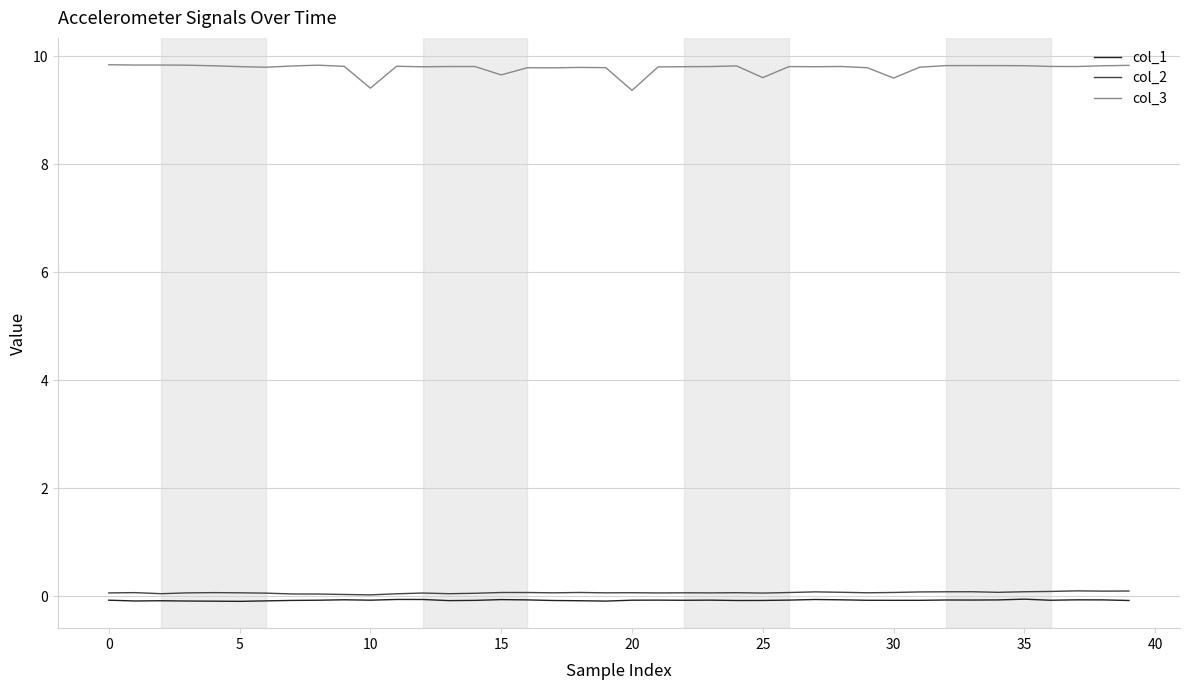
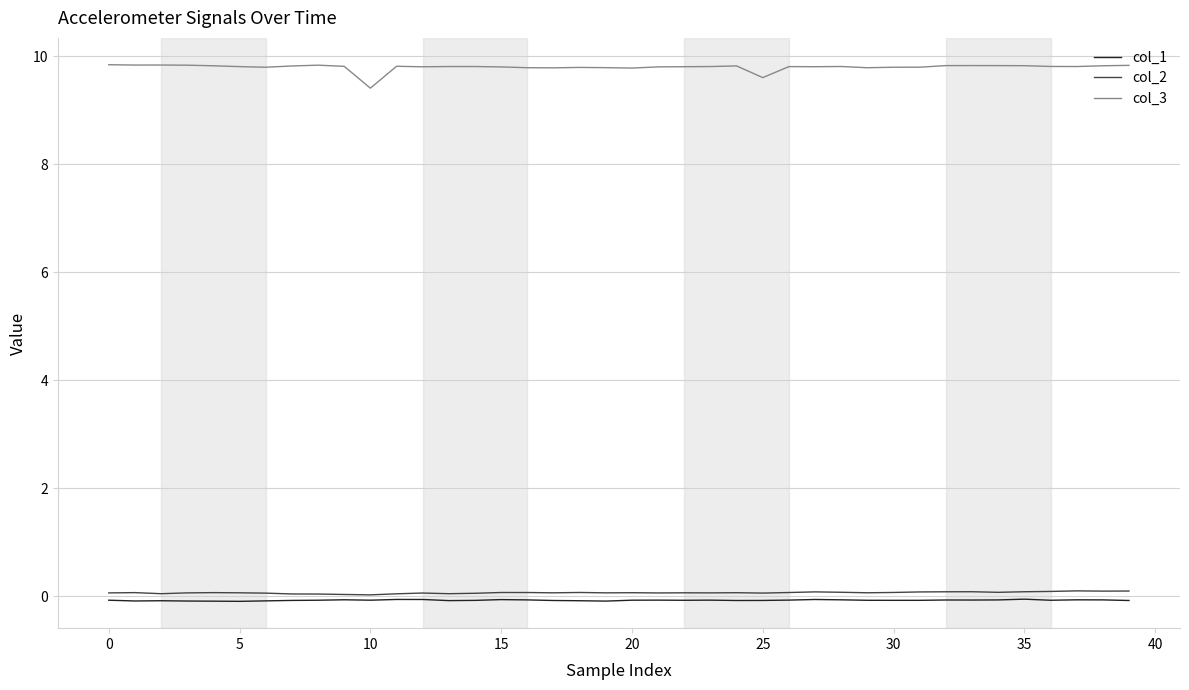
  {
    "col_3": {
      "0": 9.8,
      "5": 9.8,
      "10": 9.4,
-     "15": 9.7,
-     "20": 9.4,
+     "15": 9.8,
+     "20": 9.8,
      "25": 9.6,
-     "30": 9.6,
+     "30": 9.8,
      "35": 9.8
    }
  }
